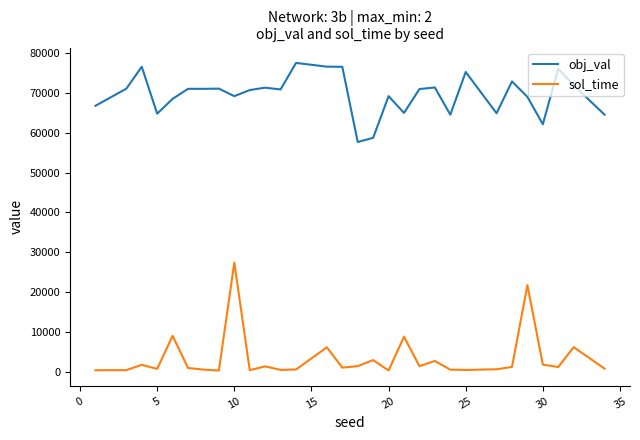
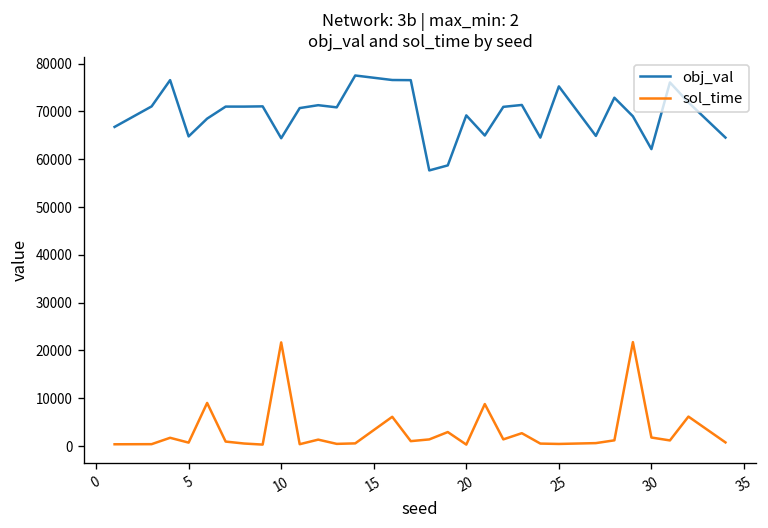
  {
    "obj_val": {
      "5": 65000,
-     "10": 69000,
+     "10": 64000,
      "20": 69000,
      "25": 75000,
      "30": 62000
    },
    "sol_time": {
      "5": 1000,
-     "10": 27000,
+     "10": 22000,
      "20": 0,
      "25": 0,
      "30": 2000
    }
  }
